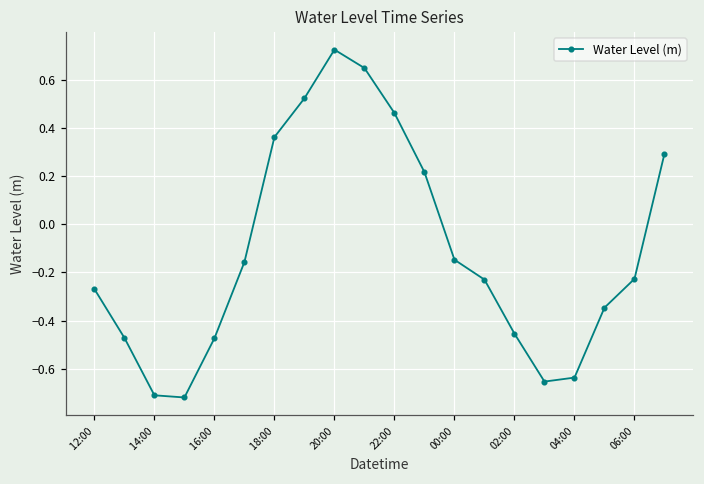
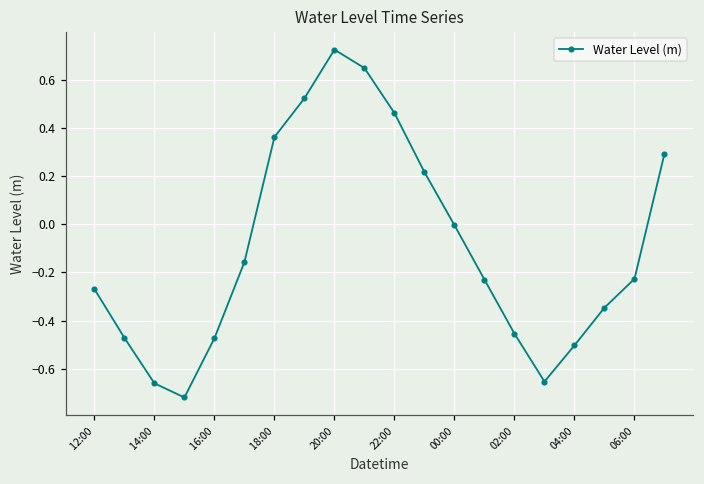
  {
    "12:00": -0.27,
-   "14:00": -0.71,
+   "14:00": -0.66,
    "16:00": -0.47,
    "18:00": 0.36,
    "20:00": 0.72,
    "22:00": 0.46,
-   "00:00": -0.15,
+   "00:00": 0.00,
    "02:00": -0.45,
-   "04:00": -0.64,
+   "04:00": -0.50,
    "06:00": -0.23
  }
